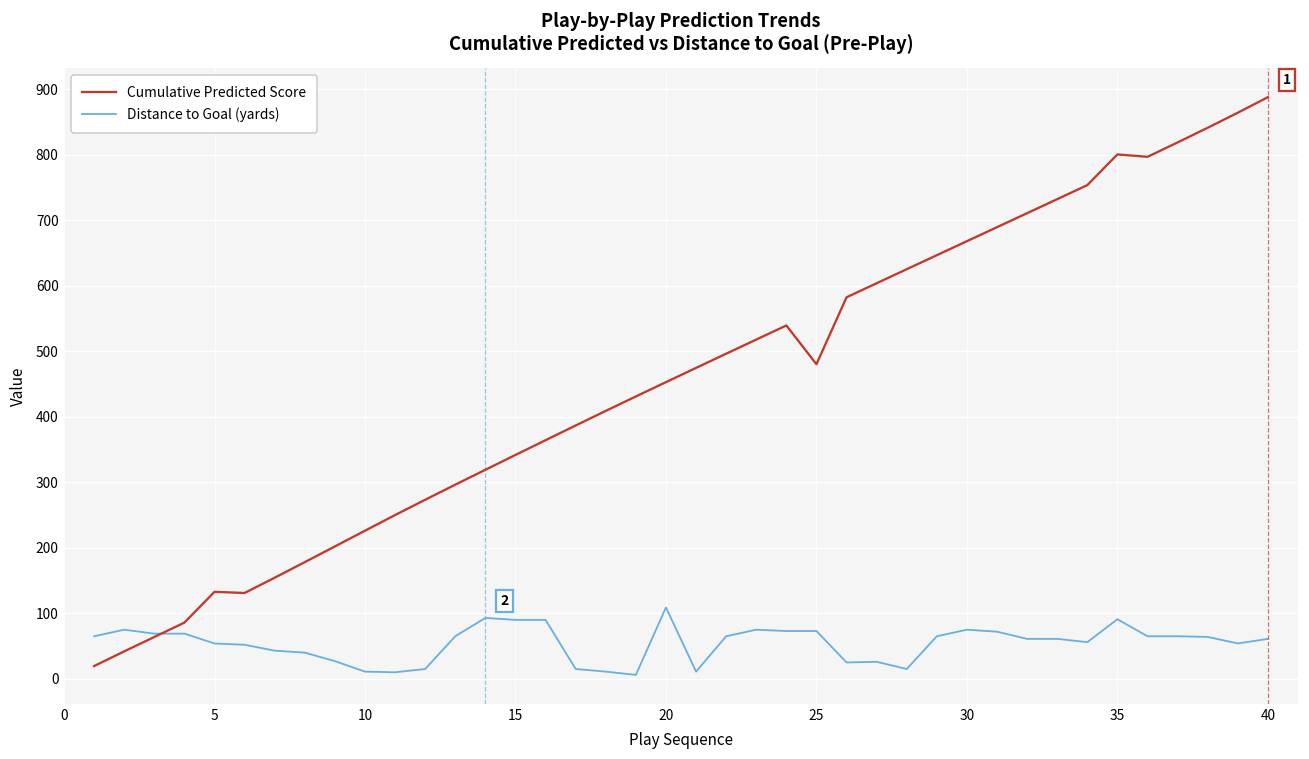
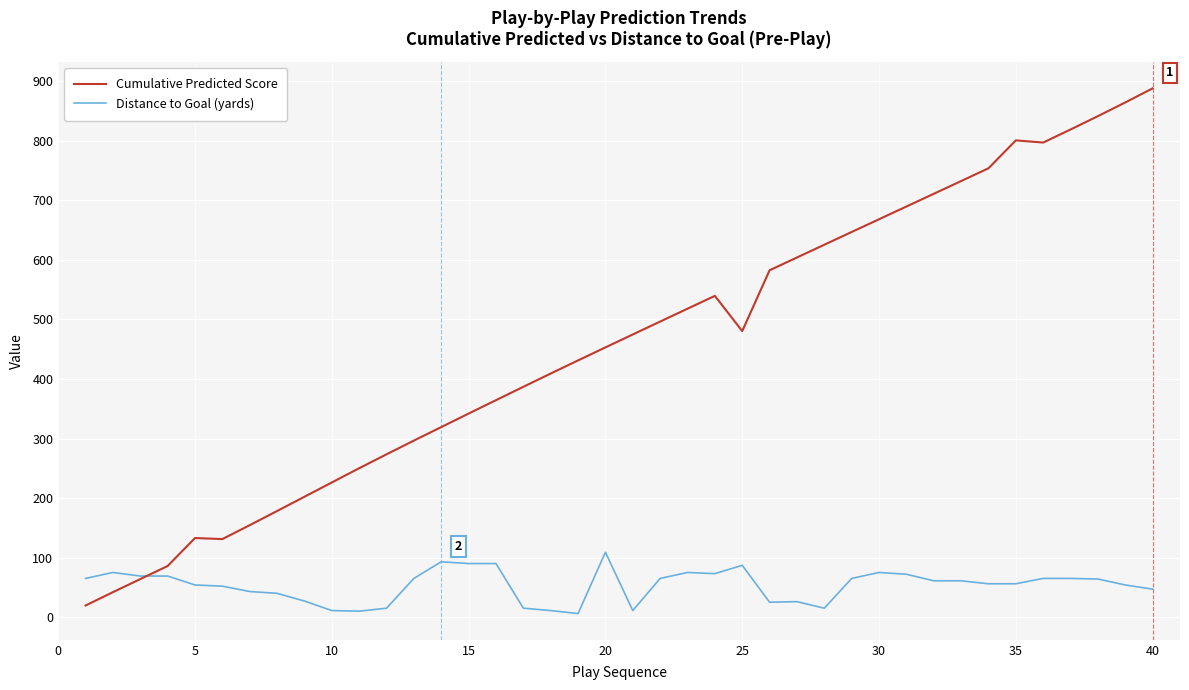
  {
    "Cumulative Predicted Score": {
      "5": 130,
      "10": 230,
      "15": 340,
      "20": 450,
      "25": 480,
      "30": 670,
      "35": 800
    },
    "Distance to Goal (yards)": {
      "5": 50,
      "10": 10,
      "20": 110,
-     "25": 70,
+     "25": 90,
      "30": 80,
-     "35": 90,
-     "40": 60
+     "35": 60,
+     "40": 50
    }
  }
